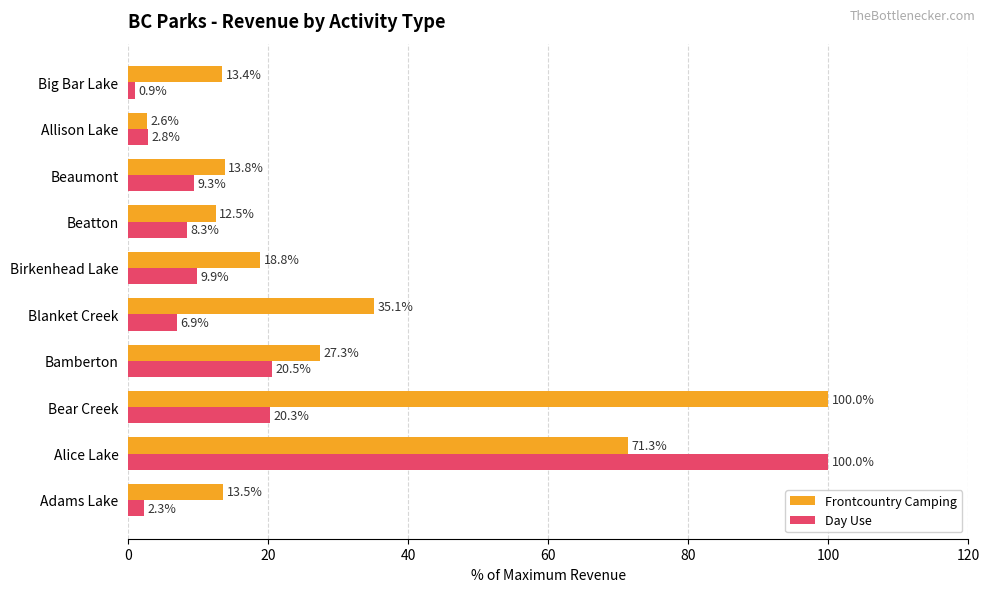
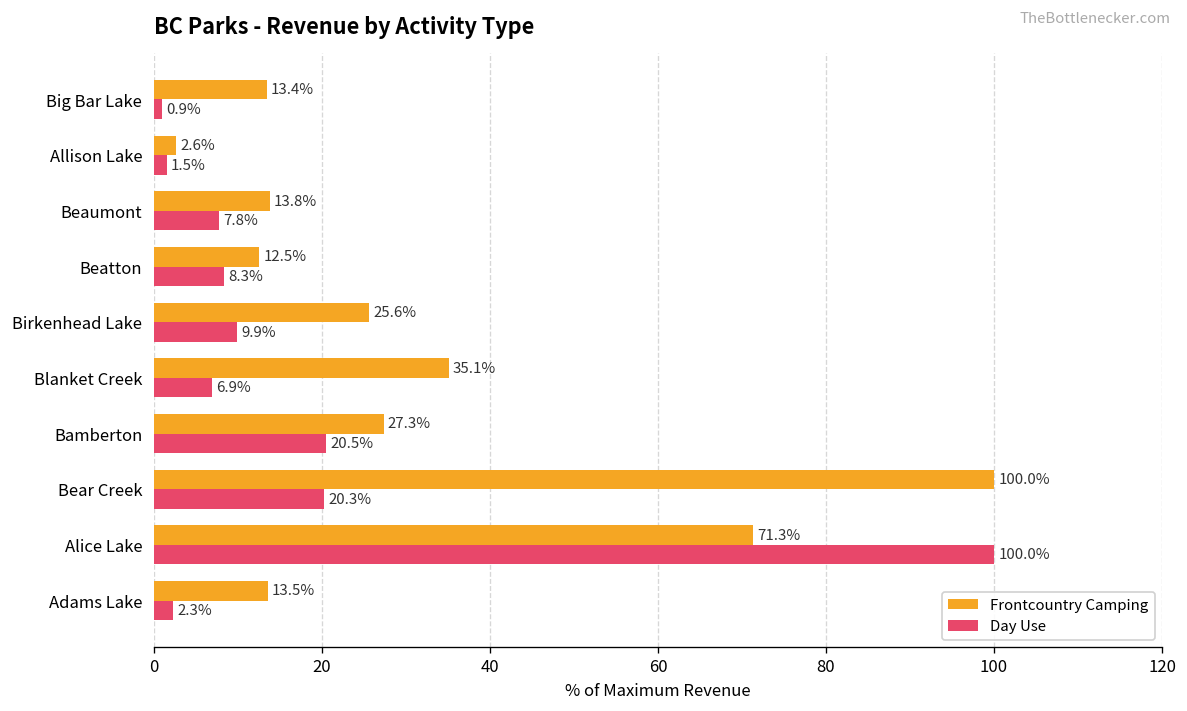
  {
    "Frontcountry Camping": {
      "Big Bar Lake": "13.4%",
      "Allison Lake": "2.6%",
      "Beaumont": "13.8%",
      "Beatton": "12.5%",
-     "Birkenhead Lake": "18.8%",
+     "Birkenhead Lake": "25.6%",
      "Blanket Creek": "35.1%",
      "Bamberton": "27.3%",
      "Bear Creek": "100.0%",
      "Alice Lake": "71.3%",
      "Adams Lake": "13.5%"
    },
    "Day Use": {
      "Big Bar Lake": "0.9%",
-     "Allison Lake": "2.8%",
-     "Beaumont": "9.3%",
+     "Allison Lake": "1.5%",
+     "Beaumont": "7.8%",
      "Beatton": "8.3%",
      "Birkenhead Lake": "9.9%",
      "Blanket Creek": "6.9%",
      "Bamberton": "20.5%",
      "Bear Creek": "20.3%",
      "Alice Lake": "100.0%",
      "Adams Lake": "2.3%"
    }
  }
